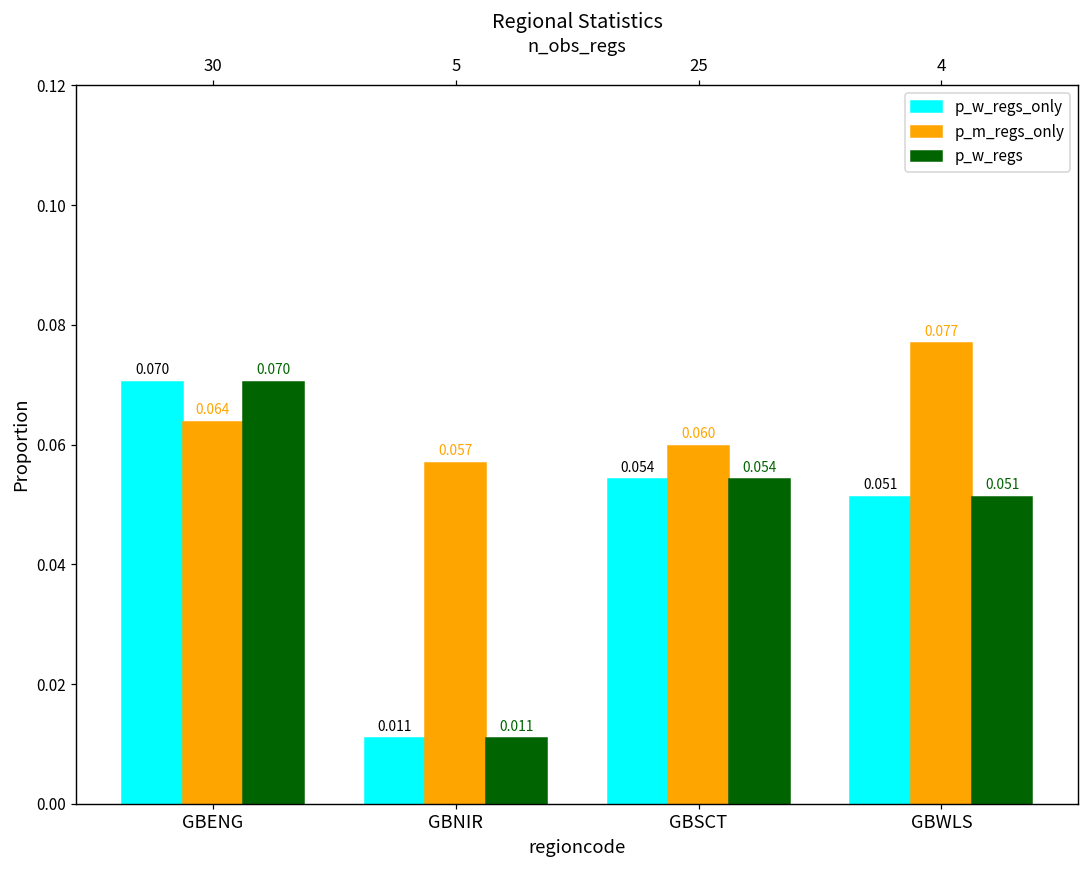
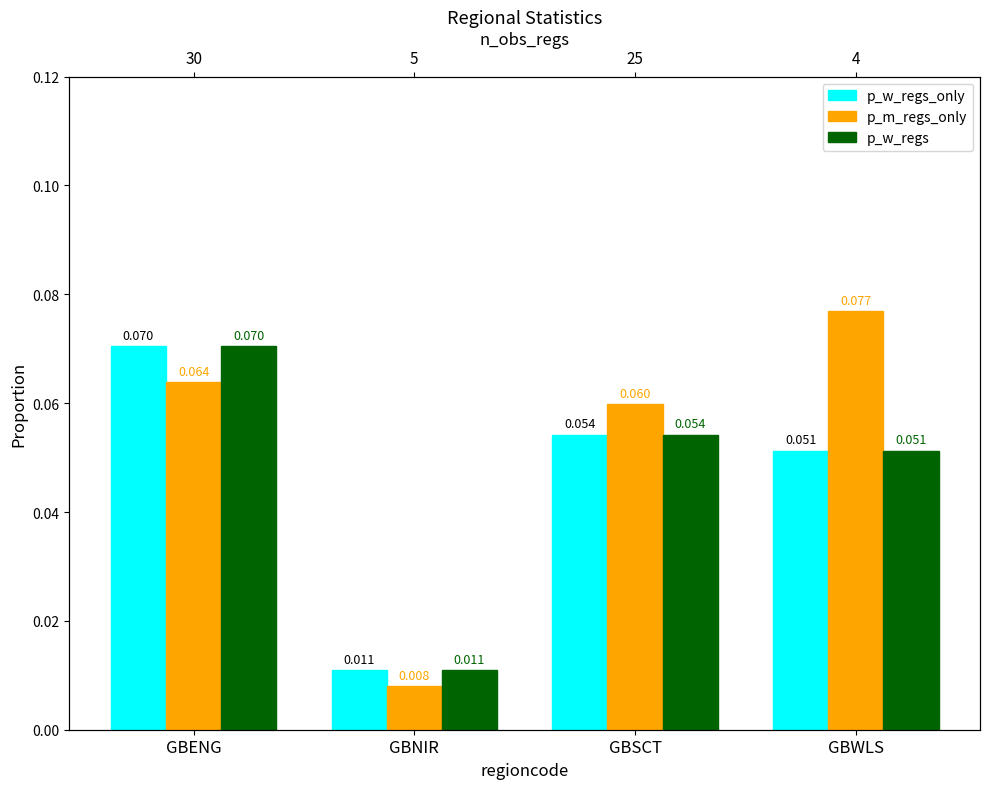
  {
    "p_m_regs_only": {
      "GBENG": 0.064,
-     "GBNIR": 0.057,
+     "GBNIR": 0.008,
      "GBSCT": 0.060,
      "GBWLS": 0.077
    }
  }
